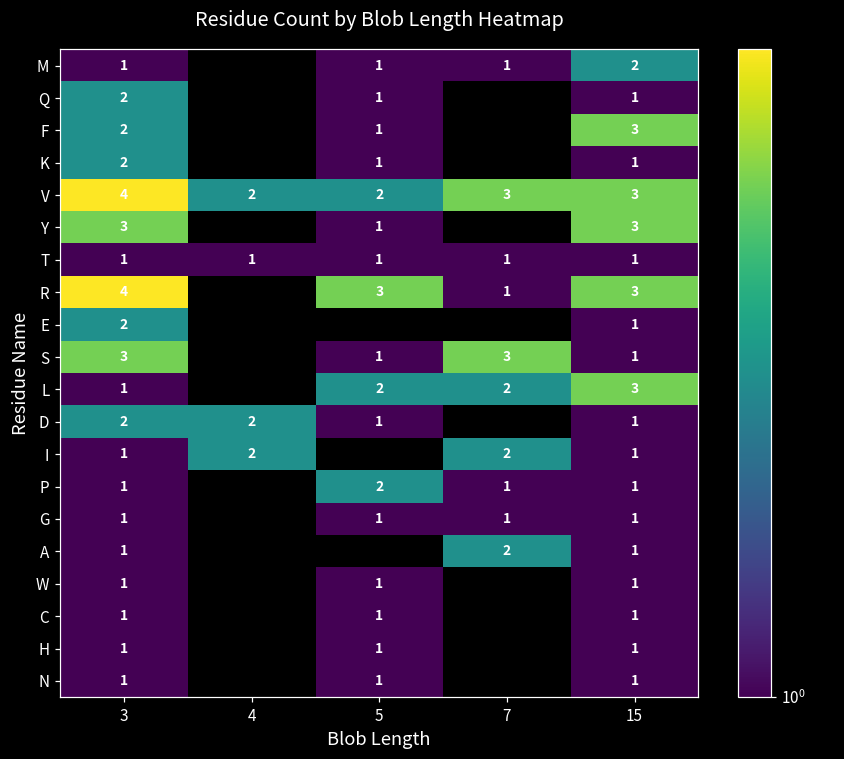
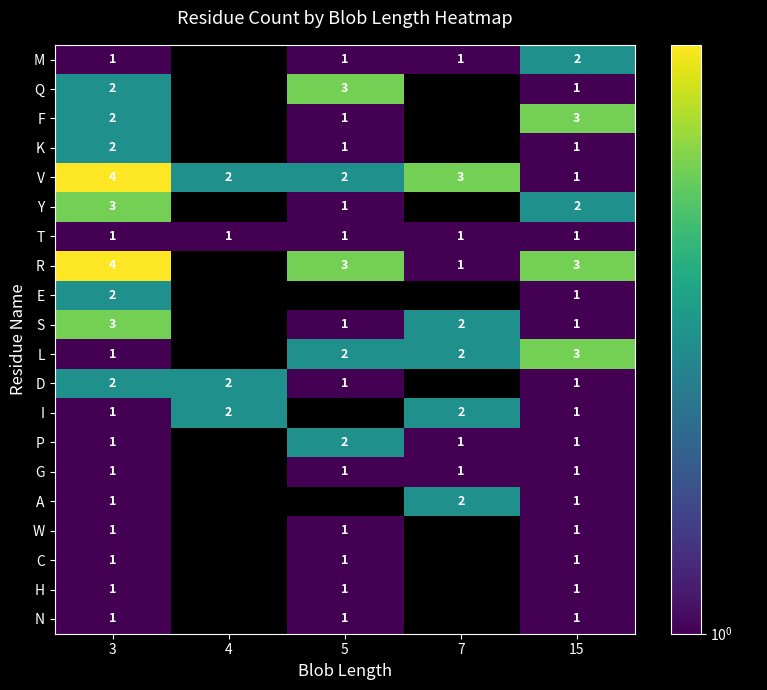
  {
    "M": {
      "3": 1,
      "5": 1,
      "7": 1,
      "15": 2
    },
    "Q": {
      "3": 2,
-     "5": 1,
+     "5": 3,
      "15": 1
    },
    "F": {
      "3": 2,
      "5": 1,
      "15": 3
    },
    "K": {
      "3": 2,
      "5": 1,
      "15": 1
    },
    "V": {
      "3": 4,
      "4": 2,
      "5": 2,
      "7": 3,
-     "15": 3
+     "15": 1
    },
    "Y": {
      "3": 3,
      "5": 1,
-     "15": 3
+     "15": 2
    },
    "T": {
      "3": 1,
      "4": 1,
      "5": 1,
      "7": 1,
      "15": 1
    },
    "R": {
      "3": 4,
      "5": 3,
      "7": 1,
      "15": 3
    },
    "E": {
      "3": 2,
      "15": 1
    },
    "S": {
      "3": 3,
      "5": 1,
-     "7": 3,
+     "7": 2,
      "15": 1
    },
    "L": {
      "3": 1,
      "5": 2,
      "7": 2,
      "15": 3
    },
    "D": {
      "3": 2,
      "4": 2,
      "5": 1,
      "15": 1
    },
    "I": {
      "3": 1,
      "4": 2,
      "7": 2,
      "15": 1
    },
    "P": {
      "3": 1,
      "5": 2,
      "7": 1,
      "15": 1
    },
    "G": {
      "3": 1,
      "5": 1,
      "7": 1,
      "15": 1
    },
    "A": {
      "3": 1,
      "7": 2,
      "15": 1
    },
    "W": {
      "3": 1,
      "5": 1,
      "15": 1
    },
    "C": {
      "3": 1,
      "5": 1,
      "15": 1
    },
    "H": {
      "3": 1,
      "5": 1,
      "15": 1
    },
    "N": {
      "3": 1,
      "5": 1,
      "15": 1
    }
  }
